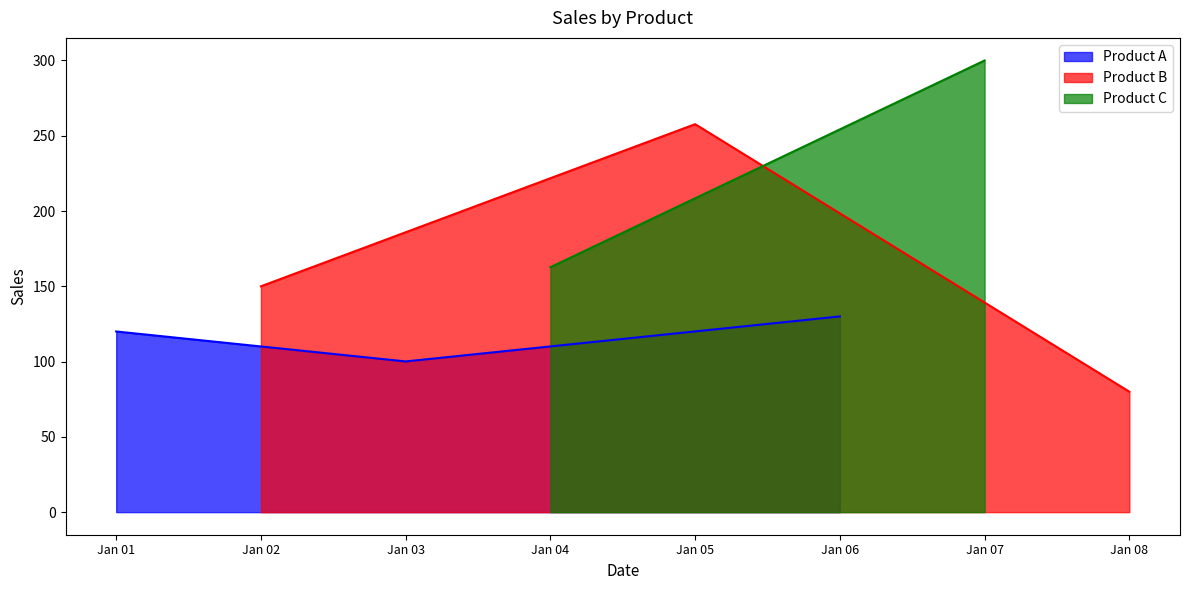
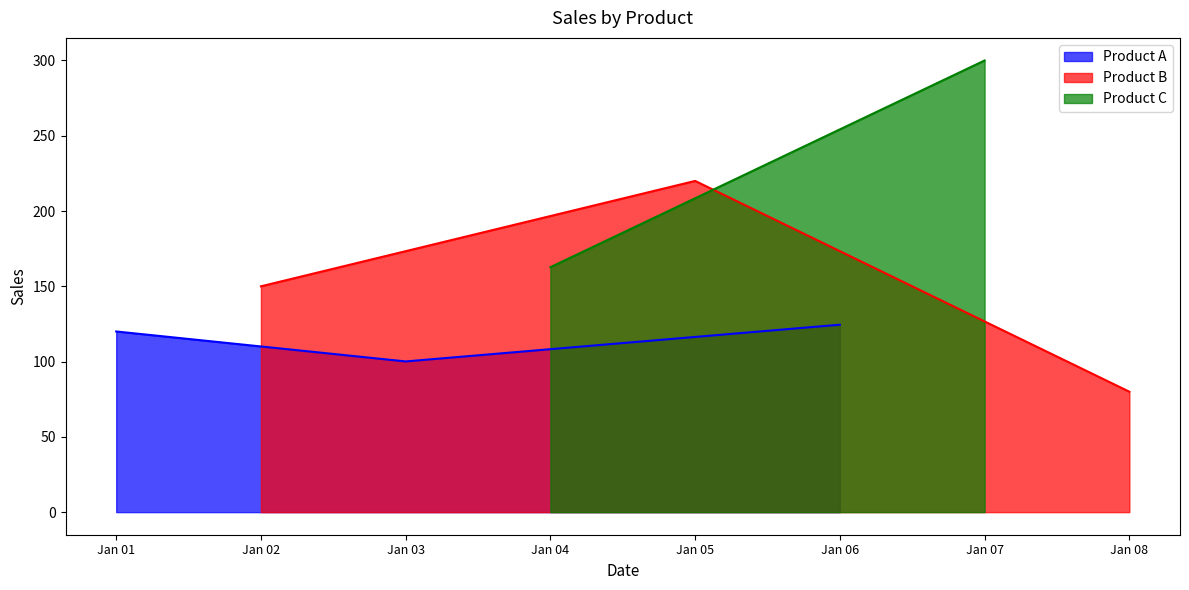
  {
    "Product A": {
      "Jan 01": 120,
      "Jan 03": 100,
-     "Jan 06": 130
+     "Jan 06": 125
    },
    "Product B": {
      "Jan 02": 150,
-     "Jan 05": 258,
+     "Jan 05": 220,
      "Jan 08": 80
    },
    "Product C": {
      "Jan 04": 163,
      "Jan 07": 300
    }
  }
